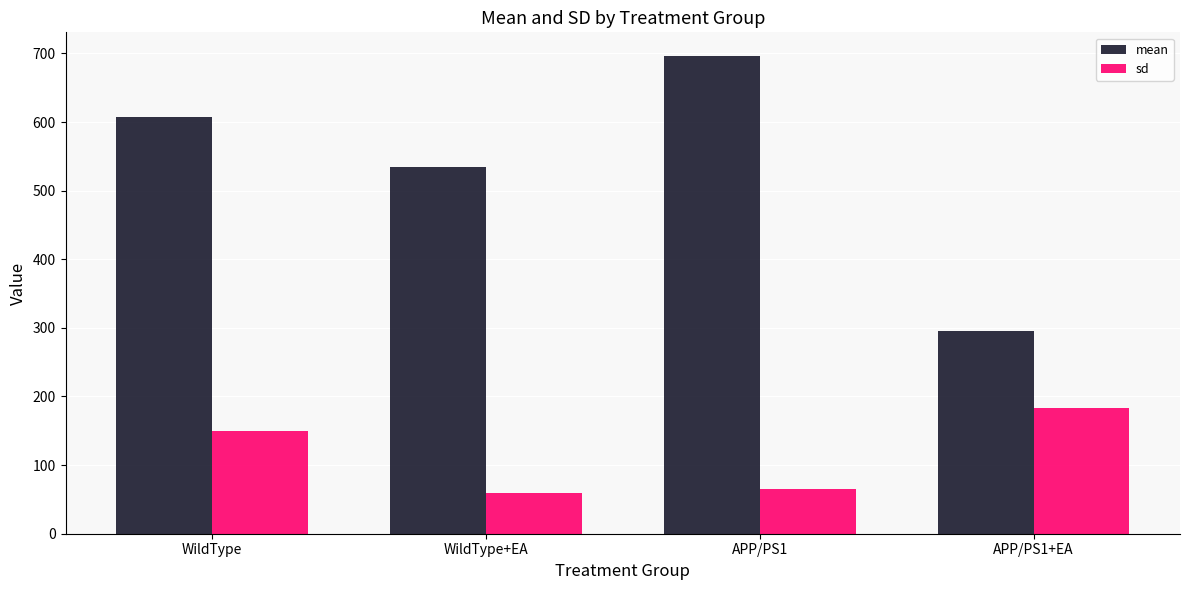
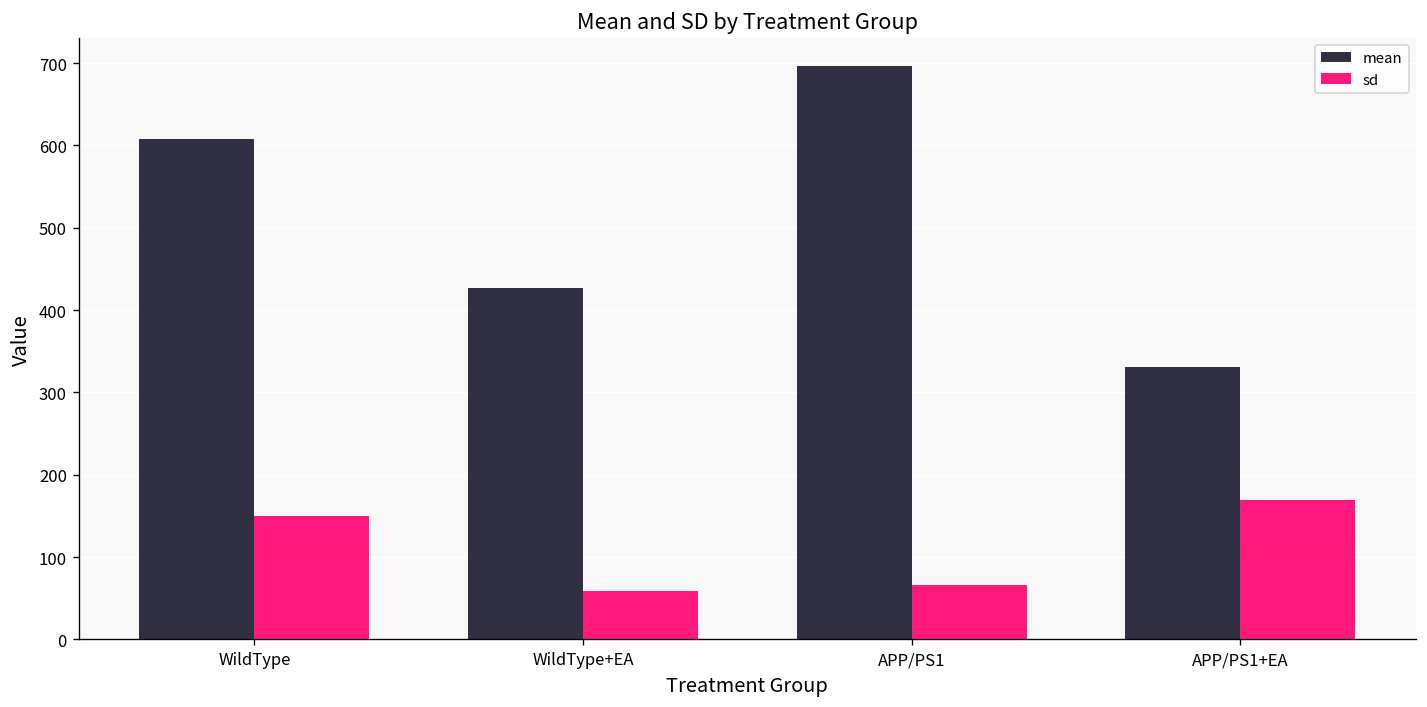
  {
    "mean": {
      "WildType": 610,
-     "WildType+EA": 530,
+     "WildType+EA": 430,
      "APP/PS1": 700,
-     "APP/PS1+EA": 300
+     "APP/PS1+EA": 330
    },
    "sd": {
      "WildType": 150,
      "WildType+EA": 60,
      "APP/PS1": 70,
-     "APP/PS1+EA": 180
+     "APP/PS1+EA": 170
    }
  }
